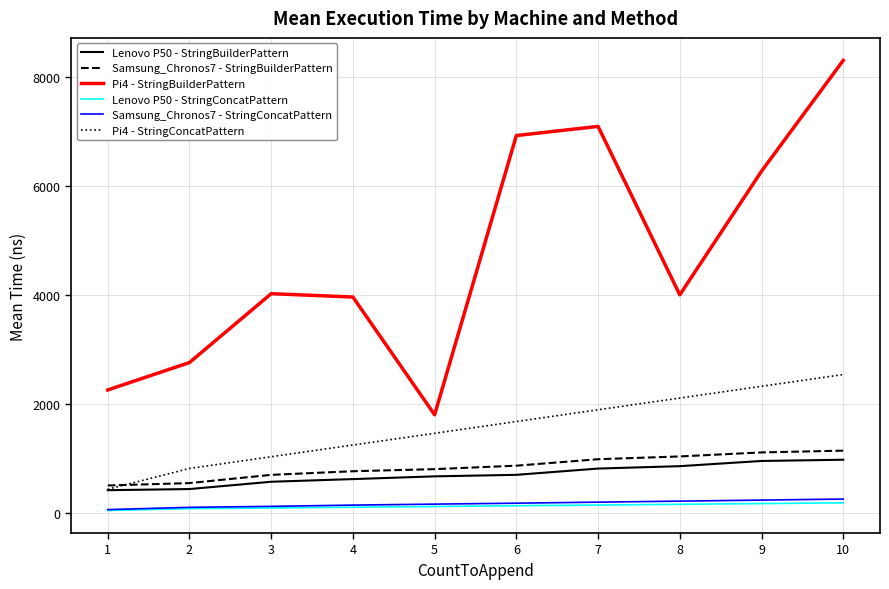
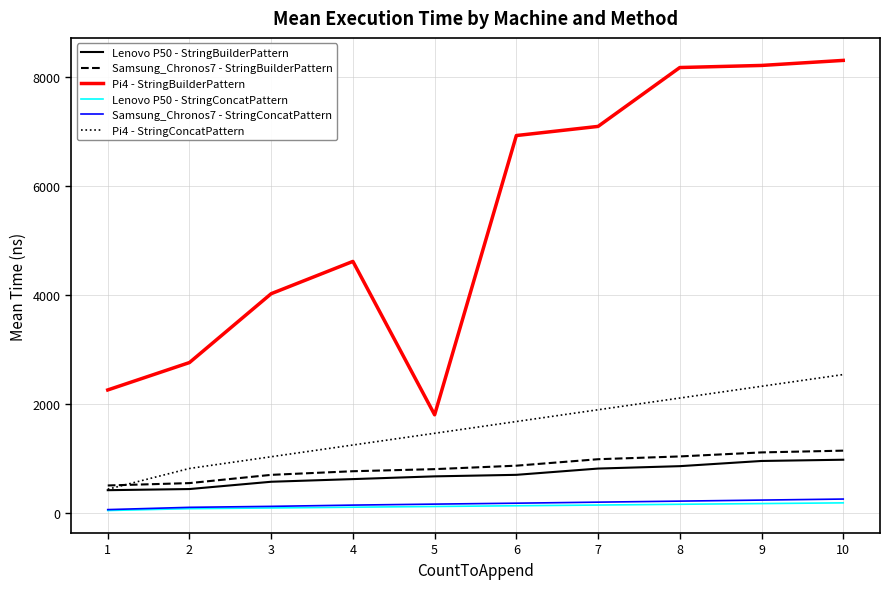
  {
    "Pi4 - StringBuilderPattern": {
      "1": 2300,
      "2": 2800,
      "3": 4000,
-     "4": 4000,
+     "4": 4600,
      "5": 1800,
      "6": 6900,
      "7": 7100,
-     "8": 4000,
-     "9": 6300,
+     "8": 8200,
+     "9": 8200,
      "10": 8300
    },
    "Lenovo P50 - StringConcatPattern": {
      "6": 100,
      "7": 100,
      "8": 200,
      "9": 200,
      "10": 200
    },
    "Samsung_Chronos7 - StringConcatPattern": {
      "6": 200,
      "7": 200,
      "8": 200,
      "9": 200,
      "10": 300
    }
  }
